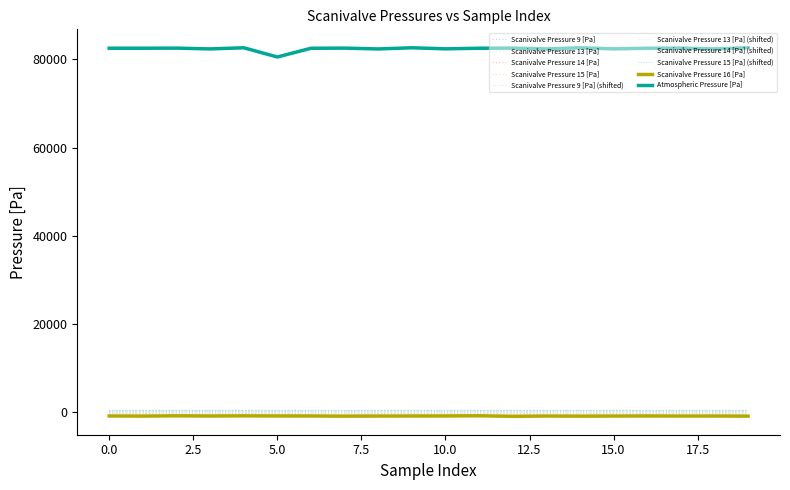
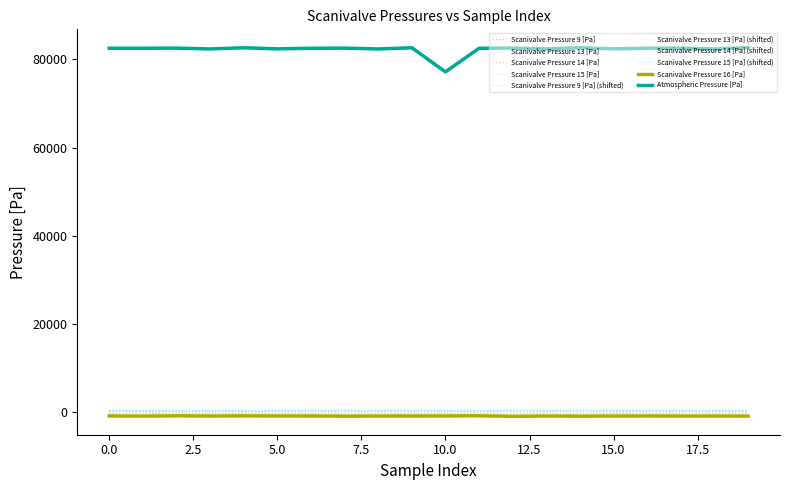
  {
    "Atmospheric Pressure [Pa]": {
      "0.0": 83000,
-     "5.0": 81000,
-     "10.0": 82000
+     "5.0": 82000,
+     "10.0": 77000
    }
  }
